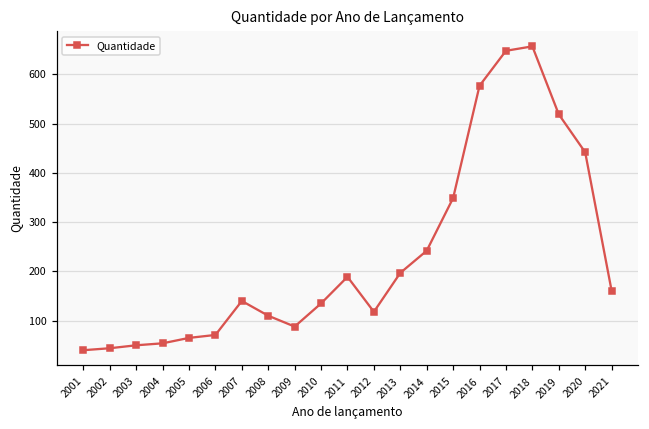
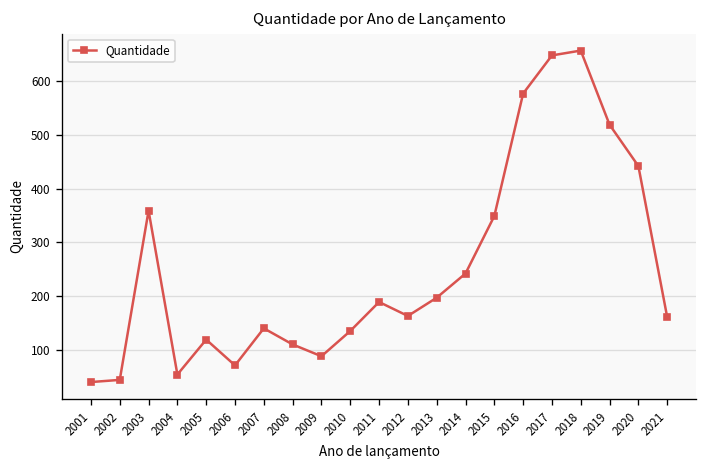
  {
    "2001": 40,
    "2002": 40,
-   "2003": 50,
+   "2003": 360,
    "2004": 50,
-   "2005": 70,
+   "2005": 120,
    "2006": 70,
    "2007": 140,
    "2008": 110,
    "2009": 90,
    "2010": 140,
    "2011": 190,
-   "2012": 120,
+   "2012": 160,
    "2013": 200,
    "2014": 240,
    "2015": 350,
    "2016": 580,
    "2017": 650,
    "2018": 660,
    "2019": 520,
    "2020": 440,
    "2021": 160
  }
